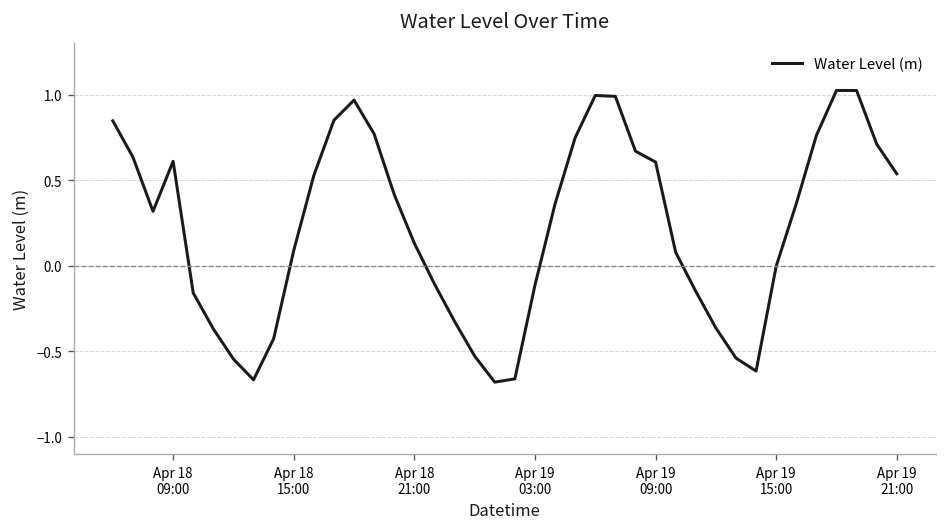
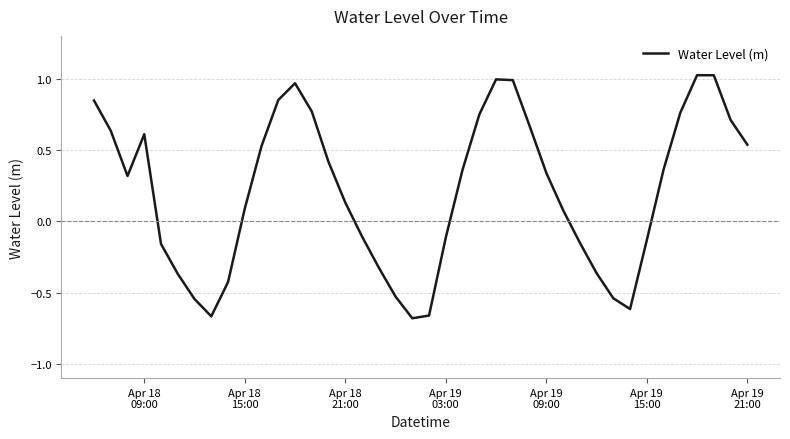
  {
    "Apr 18 09:00": 0.61,
    "Apr 18 15:00": 0.09,
    "Apr 18 21:00": 0.13,
    "Apr 19 03:00": -0.11,
-   "Apr 19 09:00": 0.61,
-   "Apr 19 15:00": 0.00,
+   "Apr 19 09:00": 0.34,
+   "Apr 19 15:00": -0.13,
    "Apr 19 21:00": 0.54
  }
